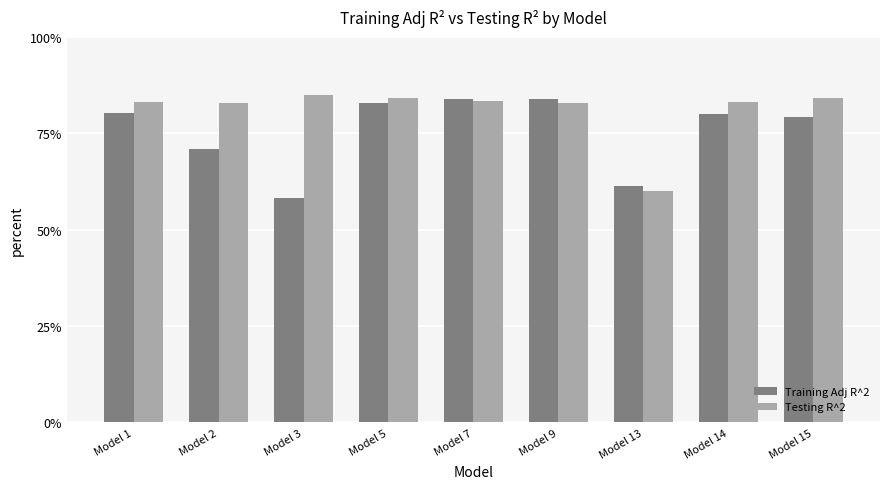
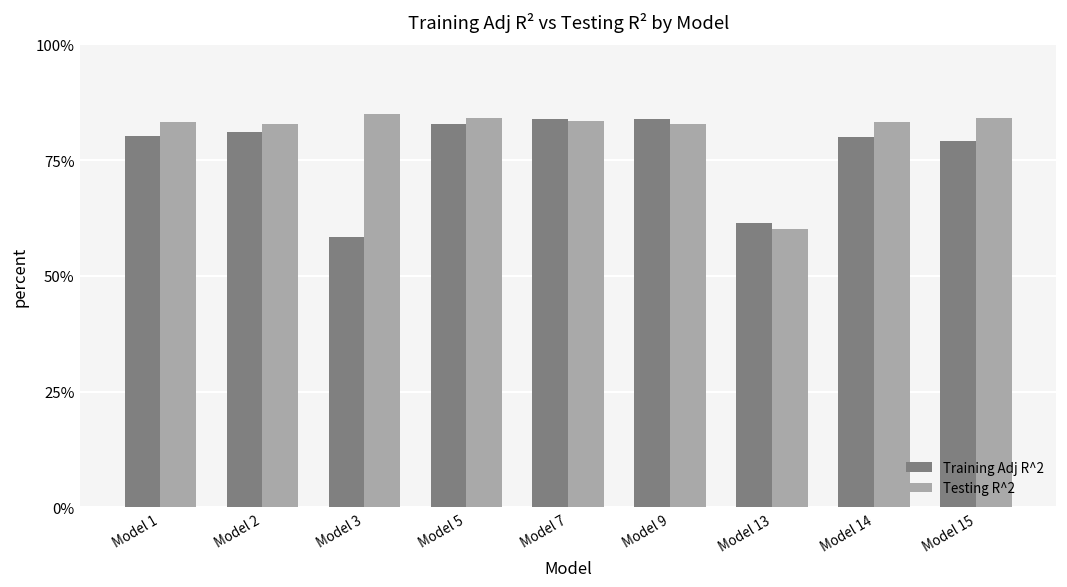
  {
    "Training Adj R^2": {
      "Model 1": "80%",
-     "Model 2": "71%",
+     "Model 2": "81%",
      "Model 3": "58%",
      "Model 5": "83%",
      "Model 7": "84%",
      "Model 9": "84%",
      "Model 13": "61%",
      "Model 14": "80%",
      "Model 15": "79%"
    },
    "Testing R^2": {
      "Model 1": "83%",
      "Model 2": "83%",
      "Model 3": "85%",
      "Model 5": "84%",
      "Model 7": "83%",
      "Model 9": "83%",
      "Model 13": "60%",
      "Model 14": "83%",
      "Model 15": "84%"
    }
  }
